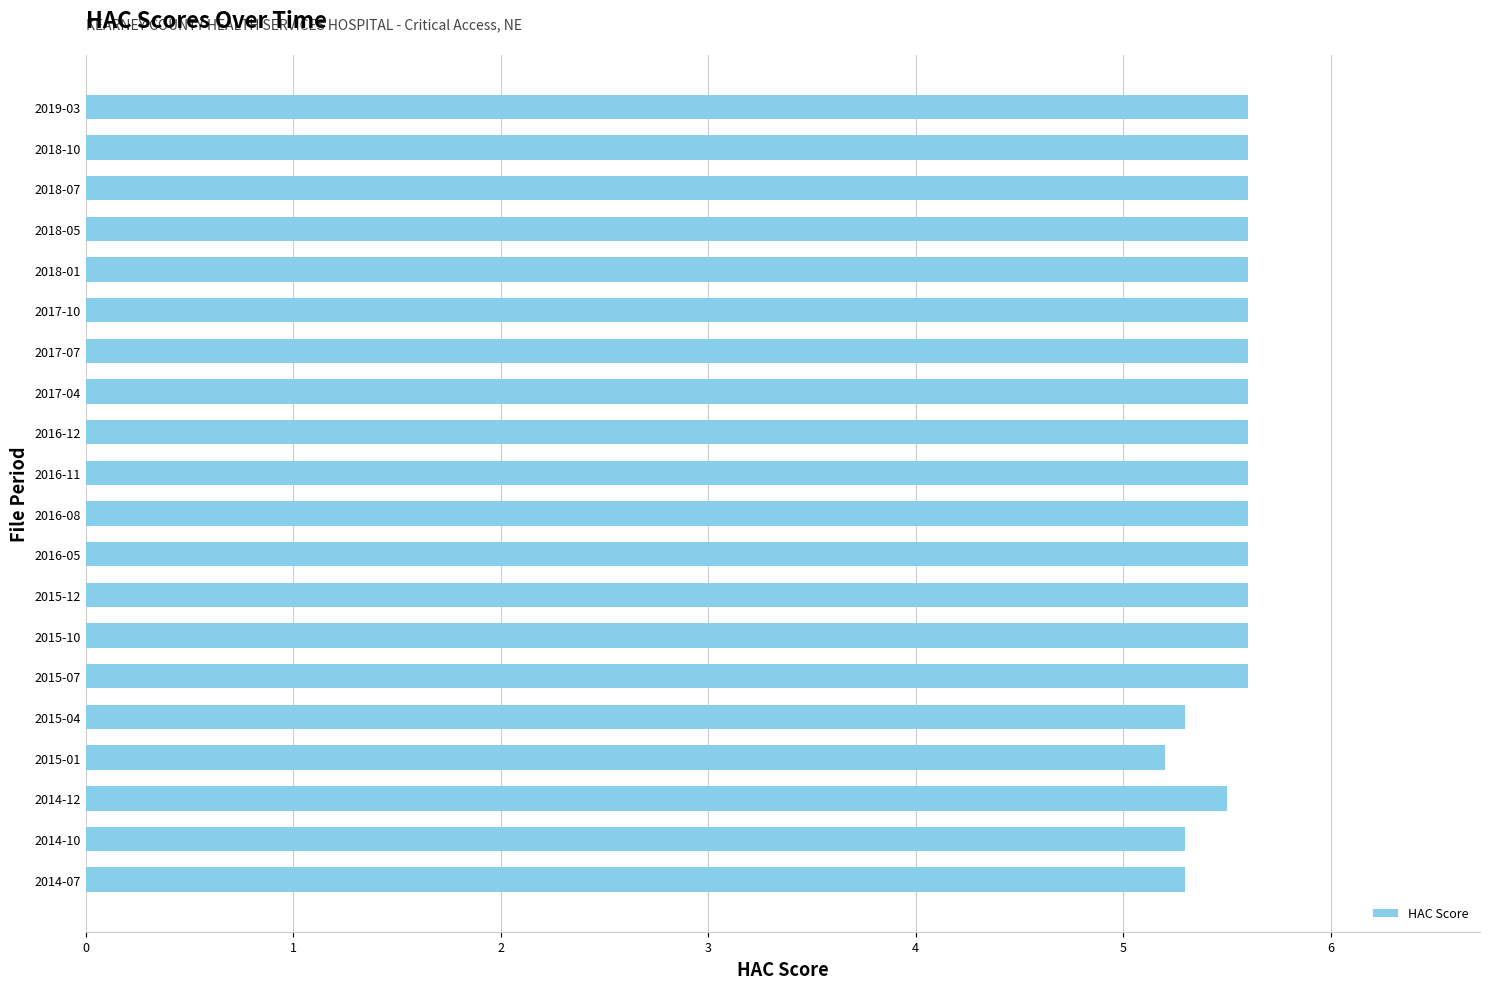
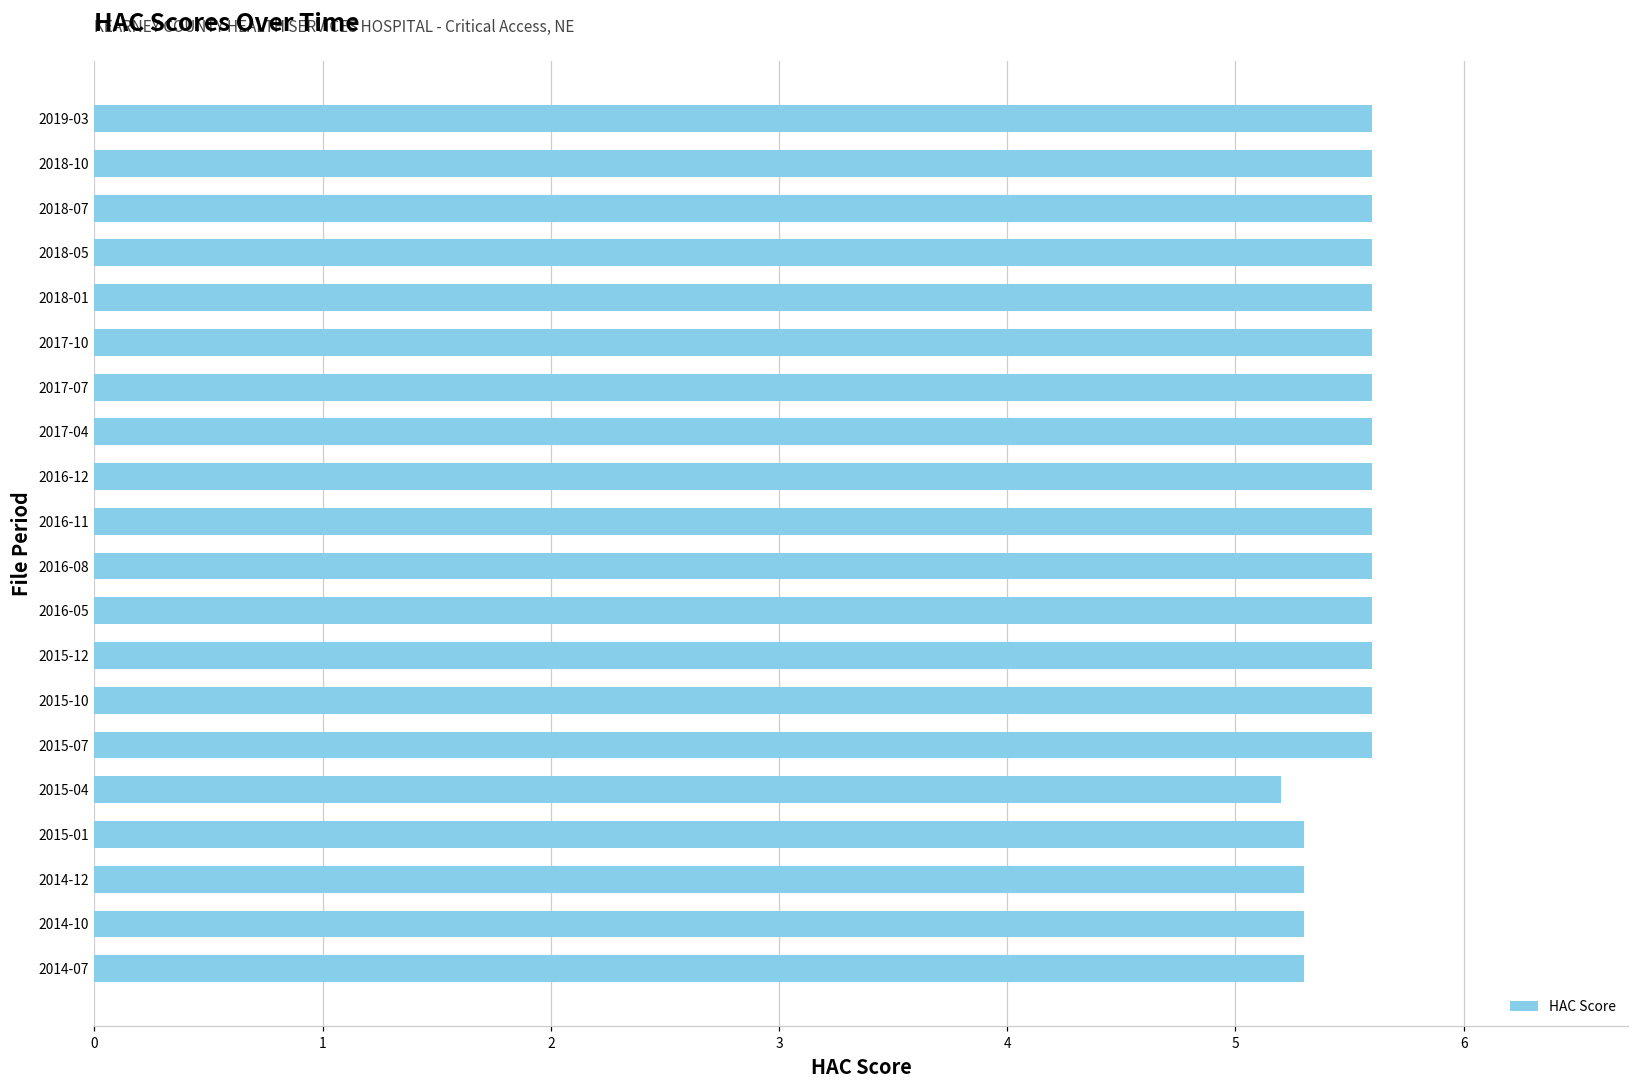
  {
    "2019-03": 5.6,
    "2018-10": 5.6,
    "2018-07": 5.6,
    "2018-05": 5.6,
    "2018-01": 5.6,
    "2017-10": 5.6,
    "2017-07": 5.6,
    "2017-04": 5.6,
    "2016-12": 5.6,
    "2016-11": 5.6,
    "2016-08": 5.6,
    "2016-05": 5.6,
    "2015-12": 5.6,
    "2015-10": 5.6,
    "2015-07": 5.6,
-   "2015-04": 5.3,
-   "2015-01": 5.2,
-   "2014-12": 5.5,
+   "2015-04": 5.2,
+   "2015-01": 5.3,
+   "2014-12": 5.3,
    "2014-10": 5.3,
    "2014-07": 5.3
  }
